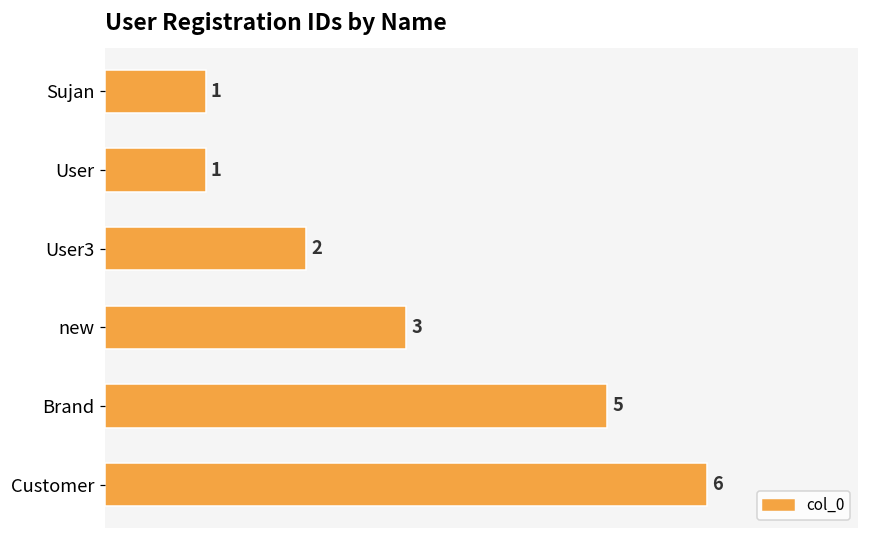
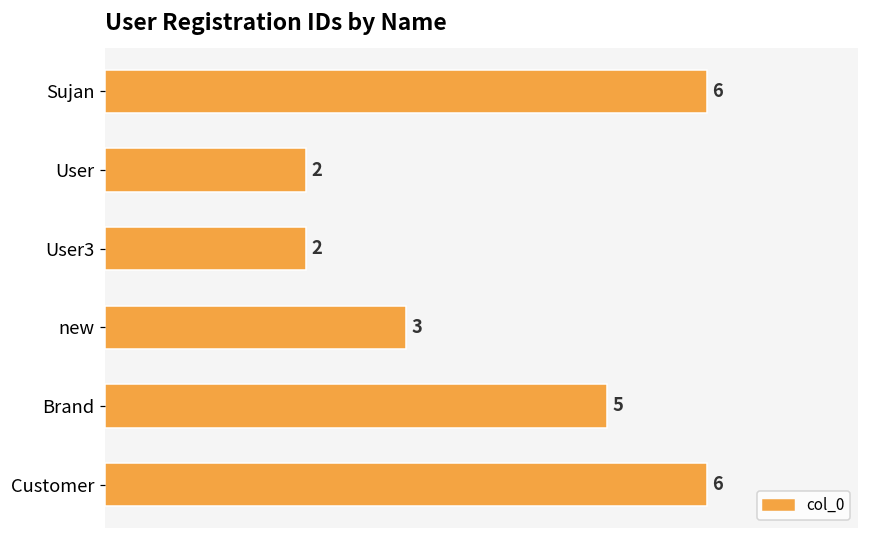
  {
-   "Sujan": 1,
-   "User": 1,
+   "Sujan": 6,
+   "User": 2,
    "User3": 2,
    "new": 3,
    "Brand": 5,
    "Customer": 6
  }
